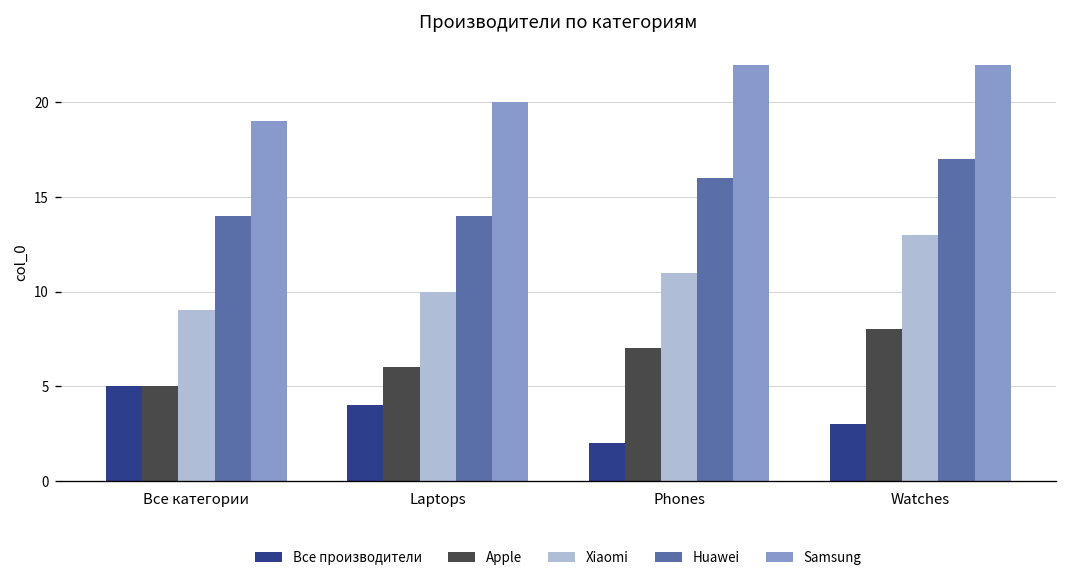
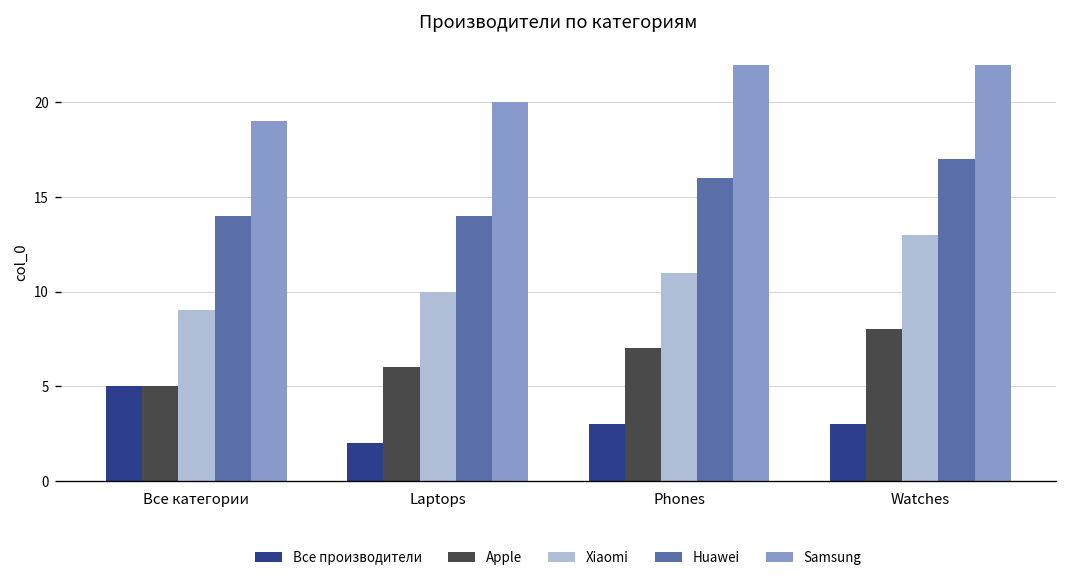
  {
    "Все производители": {
      "Все категории": 5,
-     "Laptops": 4,
-     "Phones": 2,
+     "Laptops": 2,
+     "Phones": 3,
      "Watches": 3
    },
    "Apple": {
      "Все категории": 5,
      "Laptops": 6,
      "Phones": 7,
      "Watches": 8
    },
    "Huawei": {
      "Все категории": 14,
      "Laptops": 14,
      "Phones": 16,
      "Watches": 17
    }
  }
